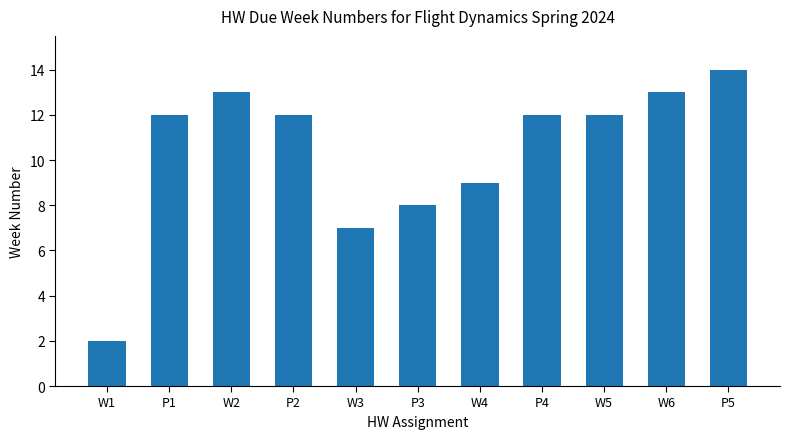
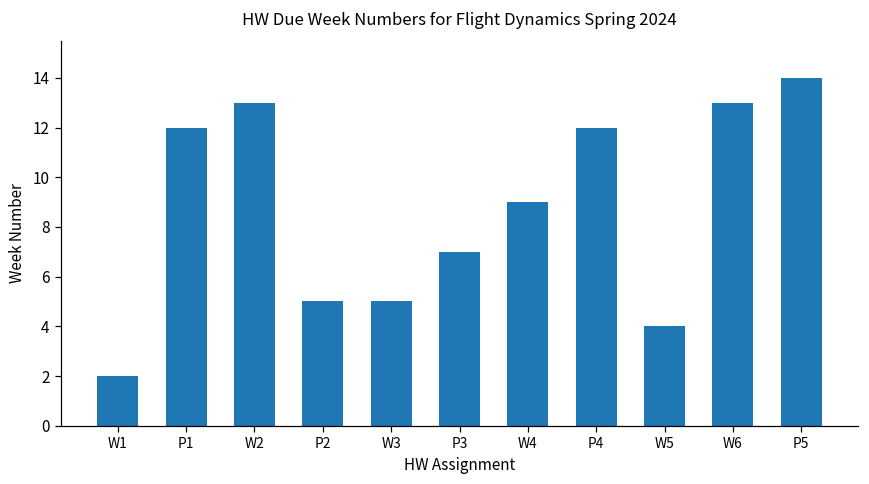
  {
    "W1": 2,
    "P1": 12,
    "W2": 13,
-   "P2": 12,
-   "W3": 7,
-   "P3": 8,
+   "P2": 5,
+   "W3": 5,
+   "P3": 7,
    "W4": 9,
    "P4": 12,
-   "W5": 12,
+   "W5": 4,
    "W6": 13,
    "P5": 14
  }
